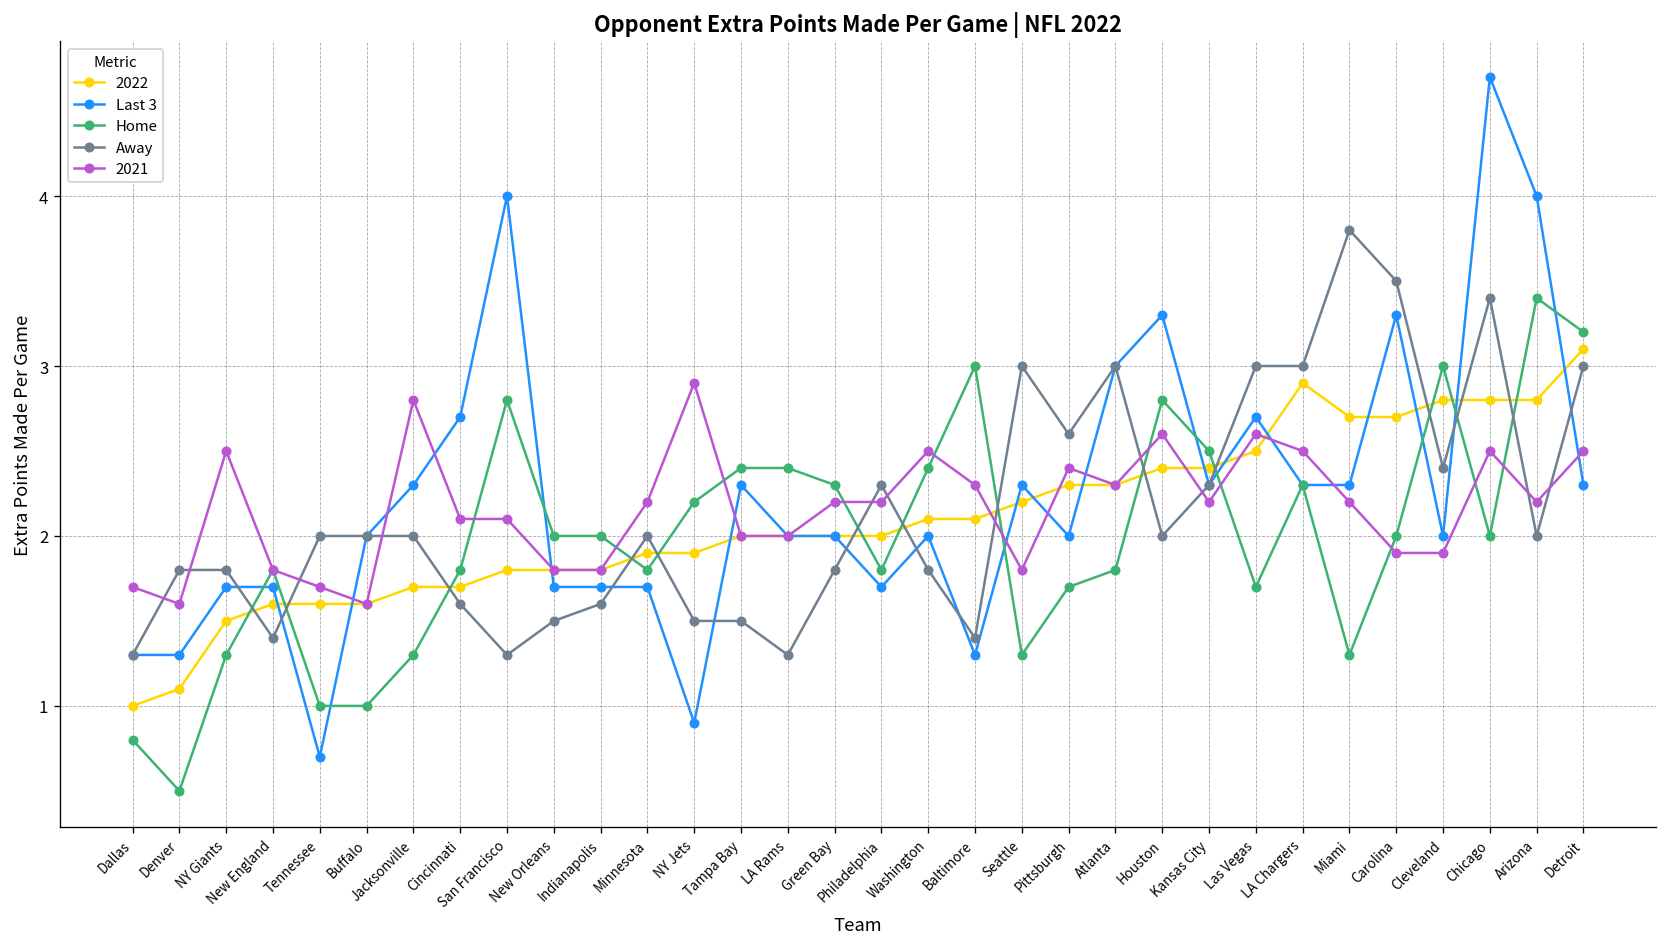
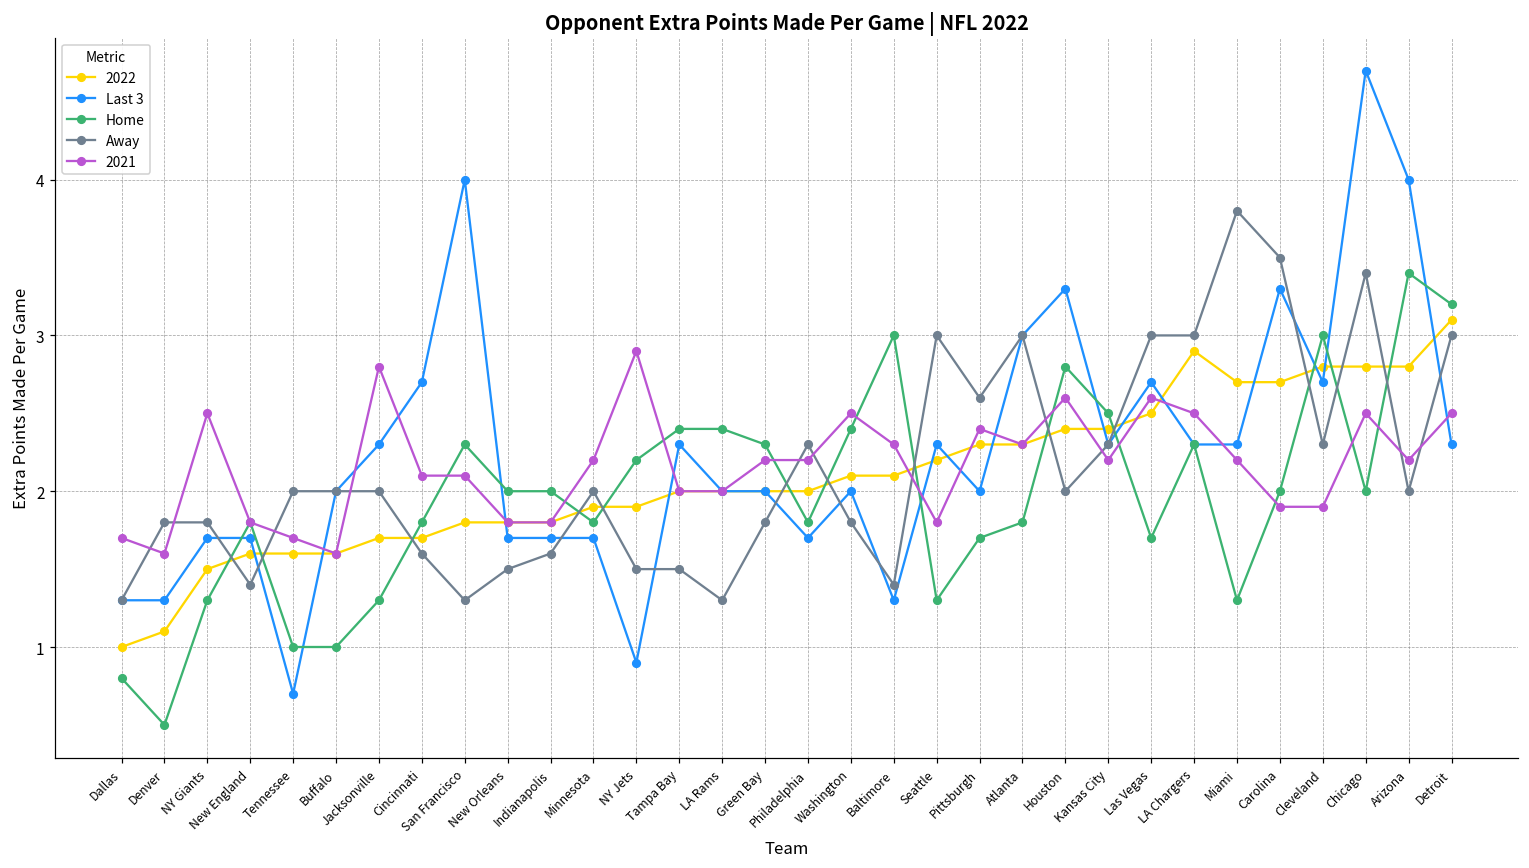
  {
    "2022": {
      "Dallas": 1.0,
      "Denver": 1.1,
      "NY Giants": 1.5,
      "New England": 1.6,
      "Tennessee": 1.6,
      "Jacksonville": 1.7,
      "Cincinnati": 1.7,
      "San Francisco": 1.8,
      "Minnesota": 1.9,
      "NY Jets": 1.9,
      "Philadelphia": 2.0,
      "Washington": 2.1,
      "Baltimore": 2.1,
      "Seattle": 2.2,
      "Pittsburgh": 2.3,
      "Houston": 2.4,
      "Kansas City": 2.4,
      "Las Vegas": 2.5,
      "LA Chargers": 2.9,
      "Miami": 2.7,
      "Carolina": 2.7,
      "Cleveland": 2.8,
      "Chicago": 2.8,
      "Arizona": 2.8,
      "Detroit": 3.1
    },
    "Last 3": {
      "Denver": 1.3,
      "NY Giants": 1.7,
      "New England": 1.7,
      "Tennessee": 0.7,
      "Jacksonville": 2.3,
      "Cincinnati": 2.7,
      "San Francisco": 4.0,
      "New Orleans": 1.7,
      "Indianapolis": 1.7,
      "Minnesota": 1.7,
      "NY Jets": 0.9,
      "Tampa Bay": 2.3,
      "Philadelphia": 1.7,
      "Washington": 2.0,
      "Baltimore": 1.3,
      "Seattle": 2.3,
      "Pittsburgh": 2.0,
      "Houston": 3.3,
      "Las Vegas": 2.7,
      "Miami": 2.3,
      "Carolina": 3.3,
-     "Cleveland": 2.0,
+     "Cleveland": 2.7,
      "Chicago": 4.7,
      "Arizona": 4.0,
      "Detroit": 2.3
    },
    "Home": {
      "Dallas": 0.8,
      "Denver": 0.5,
      "NY Giants": 1.3,
      "Tennessee": 1.0,
      "Buffalo": 1.0,
      "Jacksonville": 1.3,
      "Cincinnati": 1.8,
-     "San Francisco": 2.8,
+     "San Francisco": 2.3,
      "New Orleans": 2.0,
      "Indianapolis": 2.0,
      "Minnesota": 1.8,
      "NY Jets": 2.2,
      "Tampa Bay": 2.4,
      "LA Rams": 2.4,
      "Green Bay": 2.3,
      "Philadelphia": 1.8,
      "Washington": 2.4,
      "Baltimore": 3.0,
      "Seattle": 1.3,
      "Pittsburgh": 1.7,
      "Atlanta": 1.8,
      "Houston": 2.8,
      "Kansas City": 2.5,
      "Las Vegas": 1.7,
      "Miami": 1.3,
      "Carolina": 2.0,
      "Cleveland": 3.0,
      "Chicago": 2.0,
      "Arizona": 3.4,
      "Detroit": 3.2
    },
    "Away": {
      "Denver": 1.8,
      "NY Giants": 1.8,
      "New England": 1.4,
      "Tennessee": 2.0,
      "Jacksonville": 2.0,
      "Cincinnati": 1.6,
      "San Francisco": 1.3,
      "New Orleans": 1.5,
      "Indianapolis": 1.6,
      "Minnesota": 2.0,
      "NY Jets": 1.5,
      "Tampa Bay": 1.5,
      "LA Rams": 1.3,
      "Green Bay": 1.8,
      "Philadelphia": 2.3,
      "Washington": 1.8,
      "Baltimore": 1.4,
      "Seattle": 3.0,
      "Pittsburgh": 2.6,
      "Houston": 2.0,
      "Las Vegas": 3.0,
      "LA Chargers": 3.0,
      "Miami": 3.8,
      "Carolina": 3.5,
-     "Cleveland": 2.4,
+     "Cleveland": 2.3,
      "Chicago": 3.4,
      "Arizona": 2.0,
      "Detroit": 3.0
    },
    "2021": {
      "Dallas": 1.7,
      "Denver": 1.6,
      "NY Giants": 2.5,
      "Tennessee": 1.7,
      "Jacksonville": 2.8,
      "Cincinnati": 2.1,
      "San Francisco": 2.1,
      "Minnesota": 2.2,
      "NY Jets": 2.9,
      "Green Bay": 2.2,
      "Philadelphia": 2.2,
      "Washington": 2.5,
      "Baltimore": 2.3,
      "Seattle": 1.8,
      "Pittsburgh": 2.4,
      "Houston": 2.6,
      "Kansas City": 2.2,
      "Las Vegas": 2.6,
      "LA Chargers": 2.5,
      "Miami": 2.2,
      "Carolina": 1.9,
      "Cleveland": 1.9,
      "Chicago": 2.5,
      "Arizona": 2.2,
      "Detroit": 2.5
    }
  }
